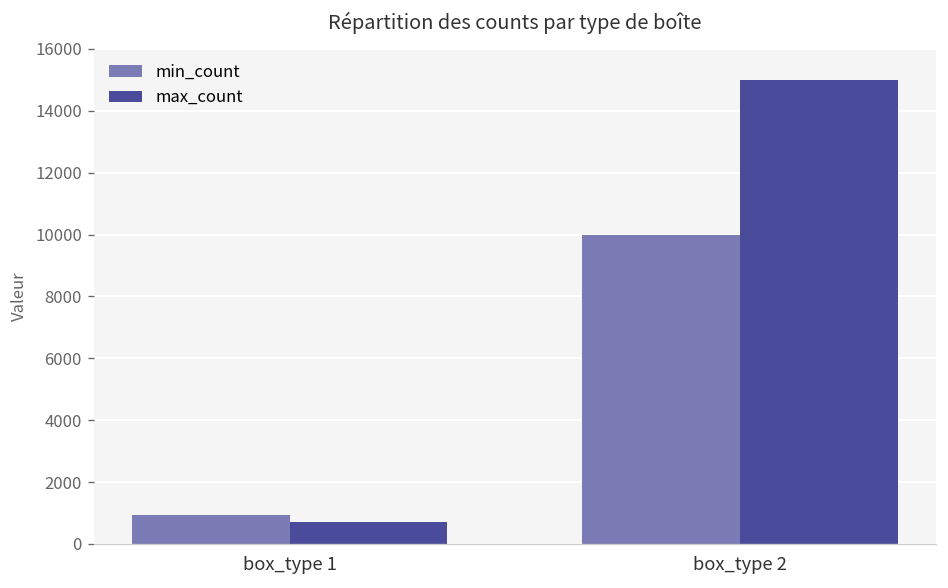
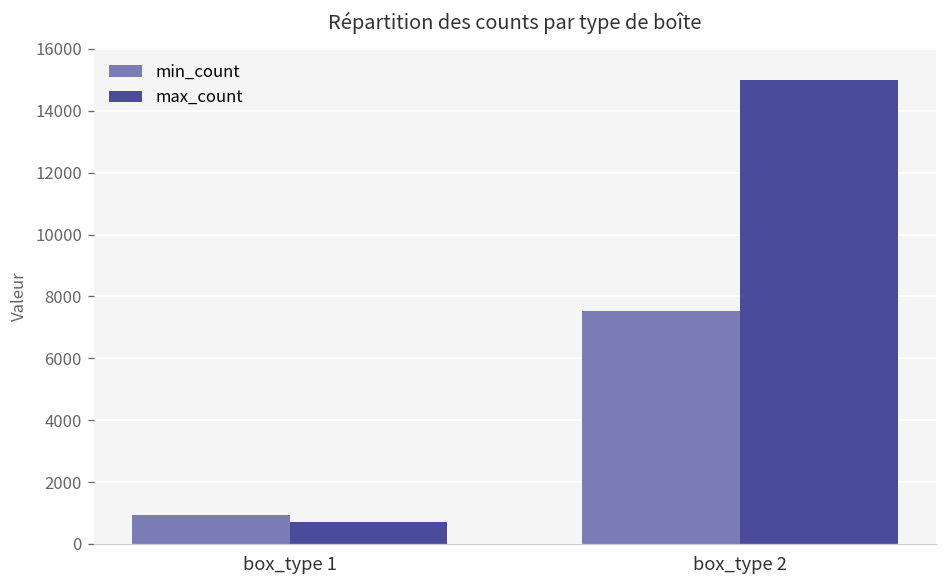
  {
    "min_count": {
      "box_type 1": 900,
-     "box_type 2": 10000
+     "box_type 2": 7500
    },
    "max_count": {
      "box_type 1": 700,
      "box_type 2": 15000
    }
  }
